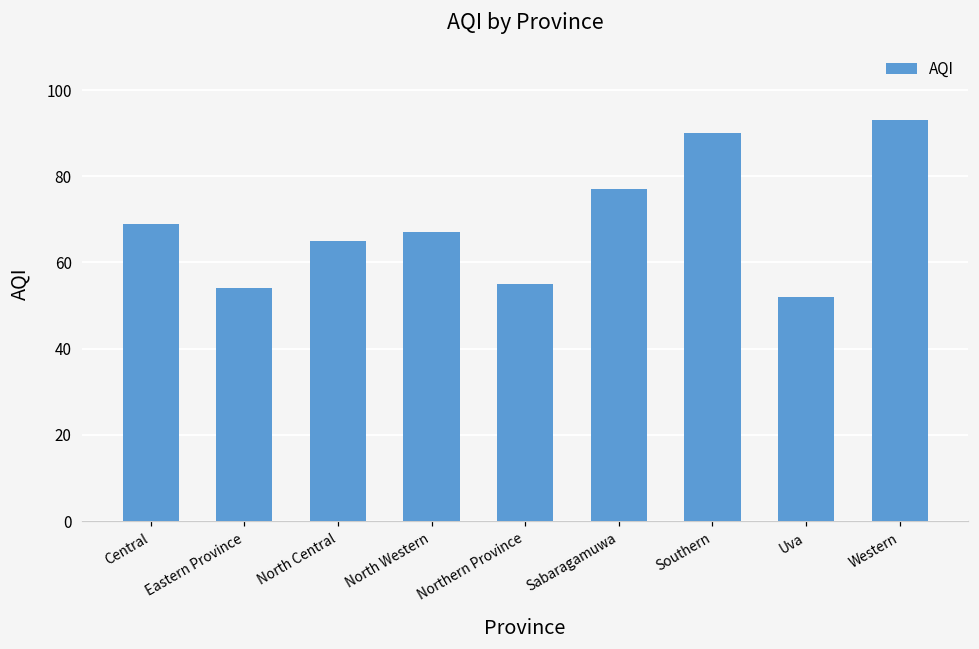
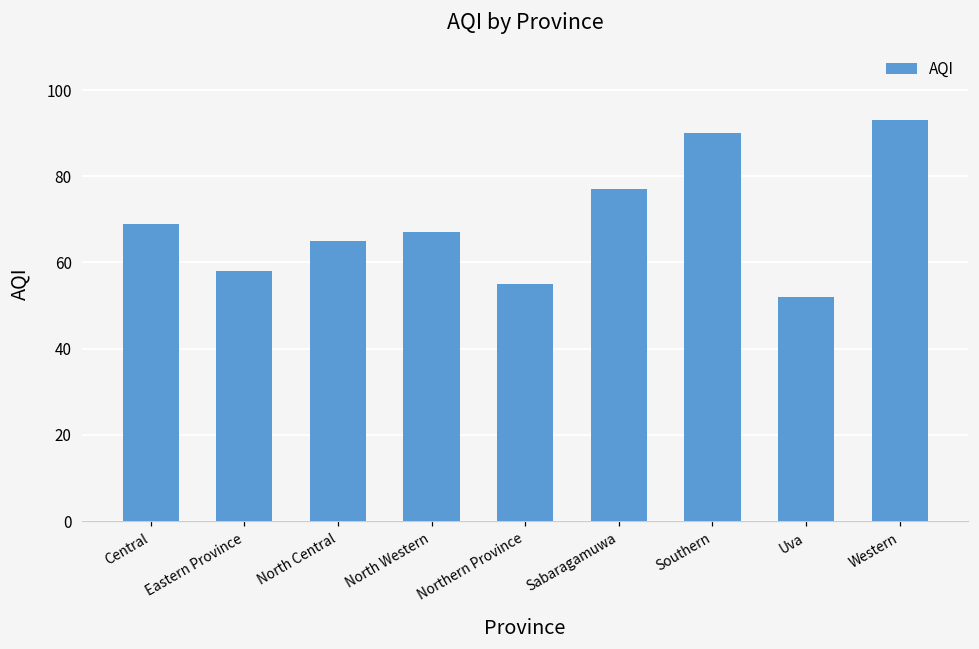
  {
    "Central": 69,
-   "Eastern Province": 54,
+   "Eastern Province": 58,
    "North Central": 65,
    "North Western": 67,
    "Northern Province": 55,
    "Sabaragamuwa": 77,
    "Southern": 90,
    "Uva": 52,
    "Western": 93
  }
